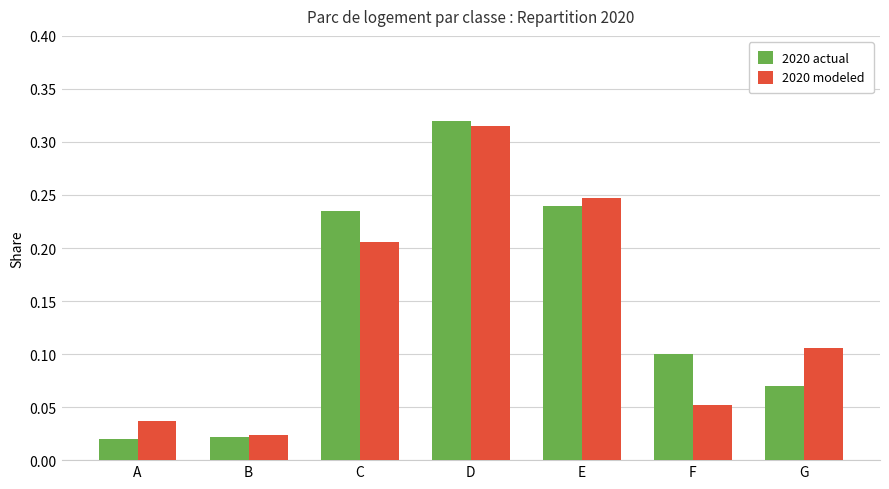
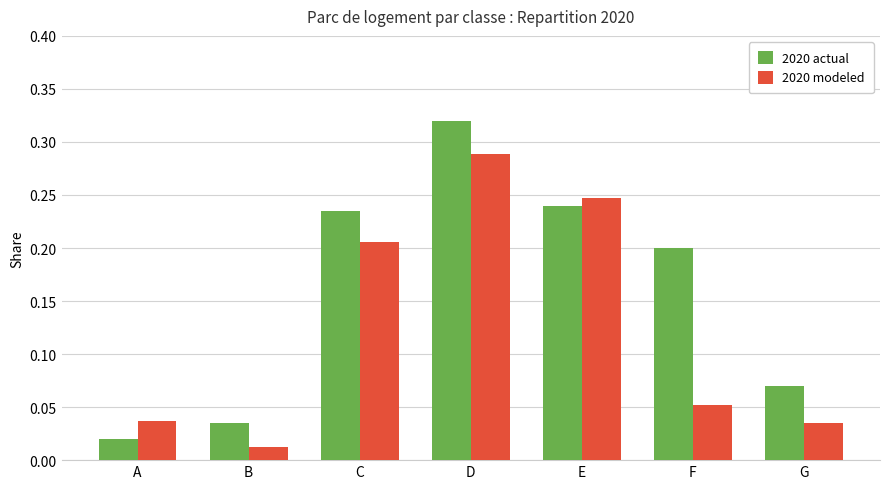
  {
    "2020 actual": {
      "A": 0.020,
-     "B": 0.022,
+     "B": 0.035,
      "C": 0.235,
      "D": 0.320,
      "E": 0.240,
-     "F": 0.1,
+     "F": 0.2,
      "G": 0.070
    },
    "2020 modeled": {
      "A": 0.037,
-     "B": 0.024,
+     "B": 0.012,
      "C": 0.206,
-     "D": 0.315,
+     "D": 0.289,
      "E": 0.247,
      "F": 0.052,
-     "G": 0.106
+     "G": 0.035
    }
  }
